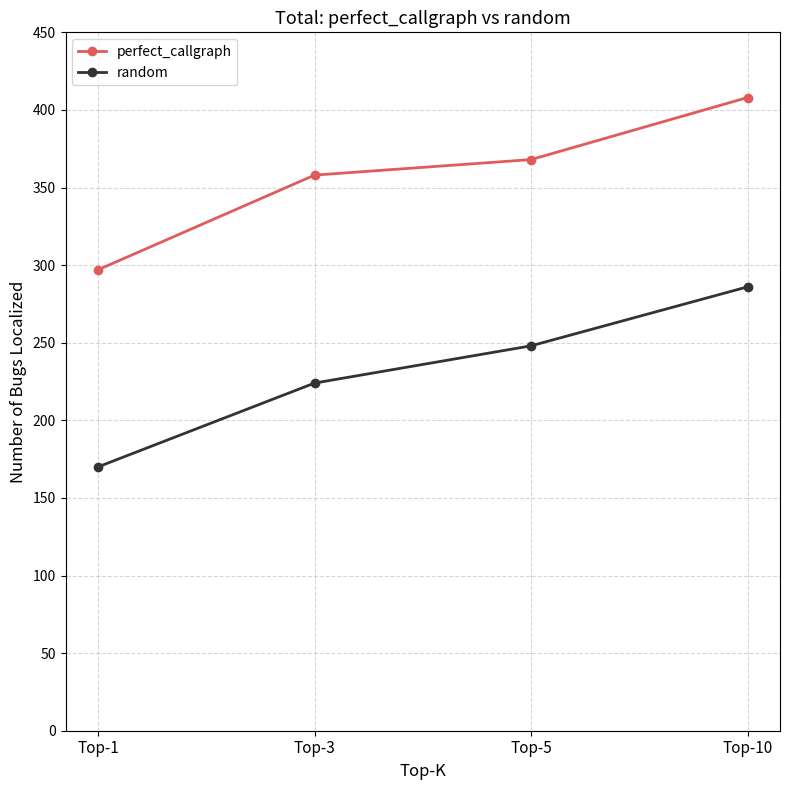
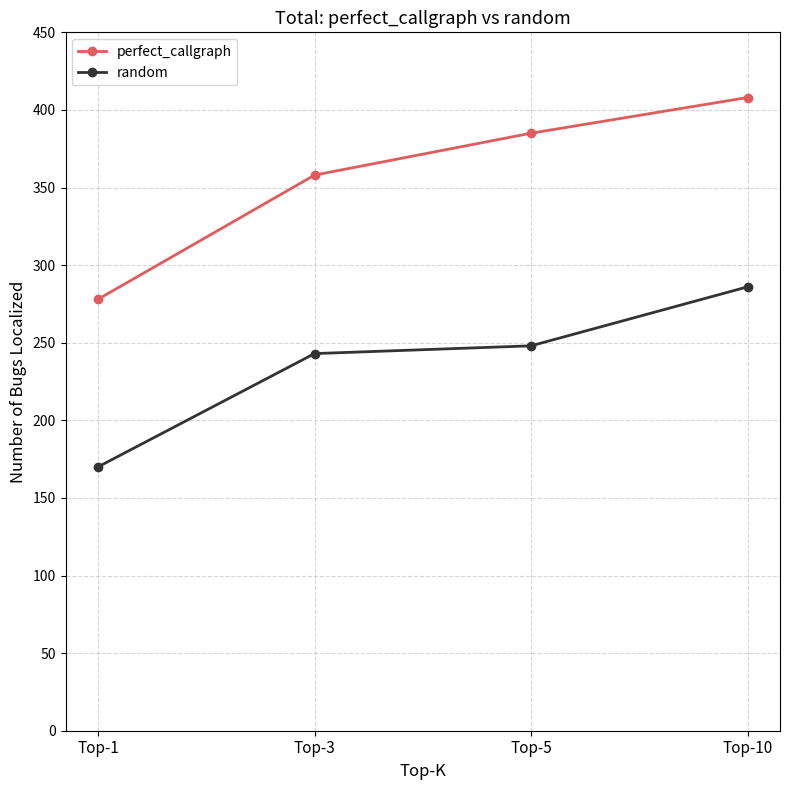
  {
    "perfect_callgraph": {
-     "Top-1": 297,
+     "Top-1": 278,
      "Top-3": 358,
-     "Top-5": 368,
+     "Top-5": 385,
      "Top-10": 408
    },
    "random": {
      "Top-1": 170,
-     "Top-3": 224,
+     "Top-3": 243,
      "Top-5": 248,
      "Top-10": 286
    }
  }
